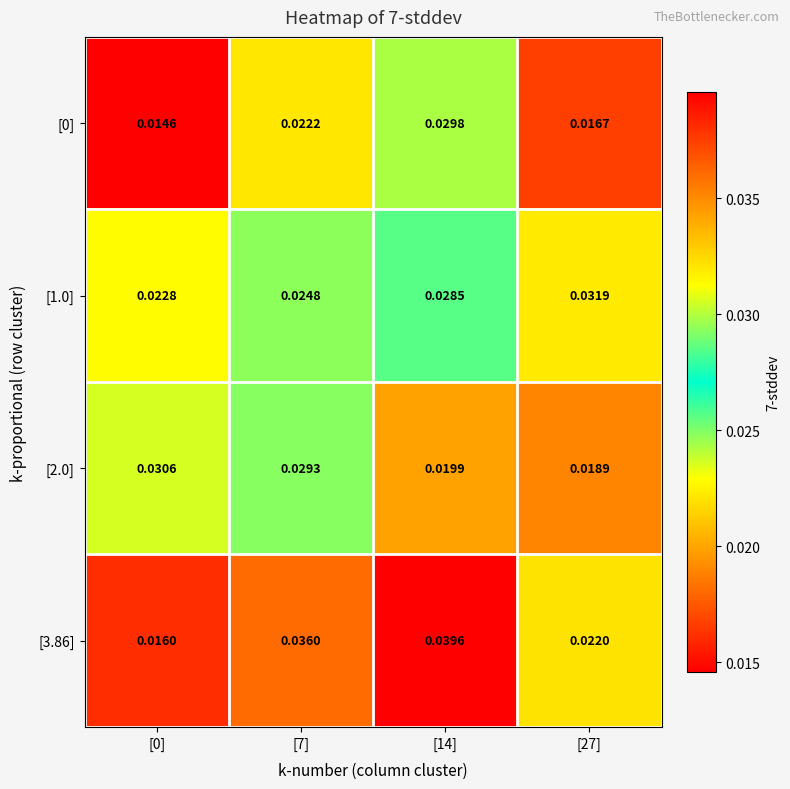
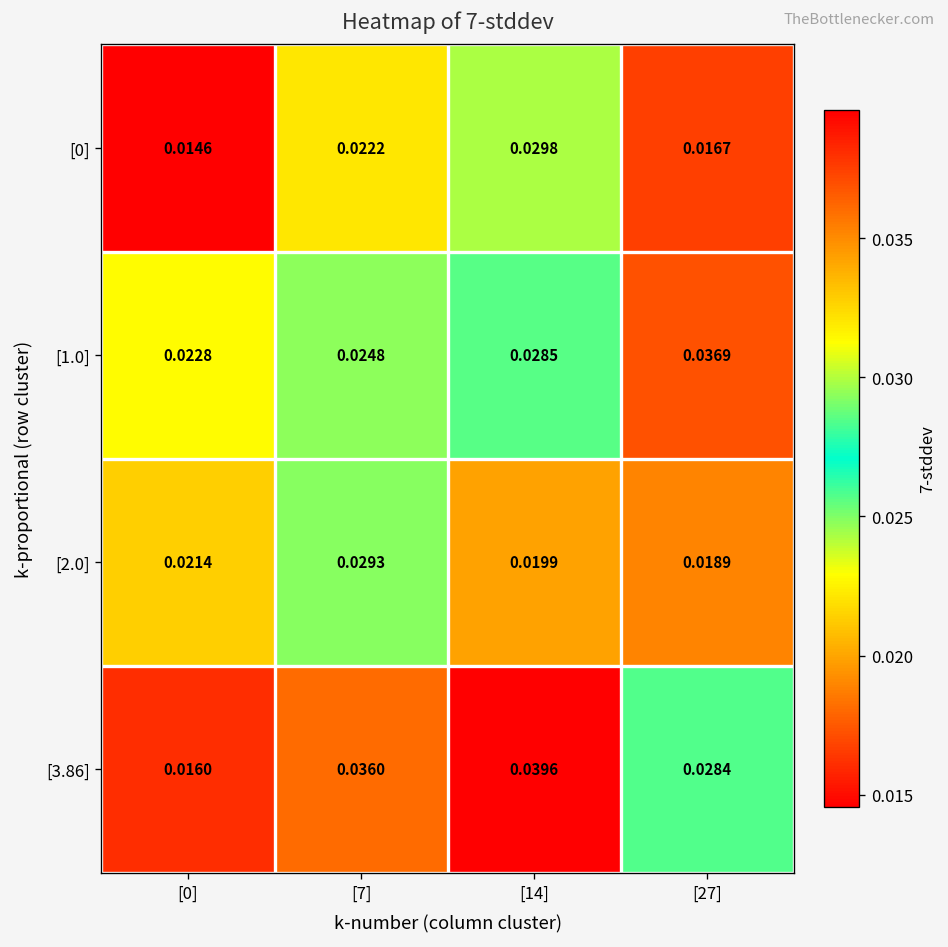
  {
    "[0]": {
      "[0]": 0.0146,
      "[7]": 0.0222,
      "[14]": 0.0298,
      "[27]": 0.0167
    },
    "[1.0]": {
      "[0]": 0.0228,
      "[7]": 0.0248,
      "[14]": 0.0285,
-     "[27]": 0.0319
+     "[27]": 0.0369
    },
    "[2.0]": {
-     "[0]": 0.0306,
+     "[0]": 0.0214,
      "[7]": 0.0293,
      "[14]": 0.0199,
      "[27]": 0.0189
    },
    "[3.86]": {
      "[0]": 0.0160,
      "[7]": 0.0360,
      "[14]": 0.0396,
-     "[27]": 0.0220
+     "[27]": 0.0284
    }
  }
